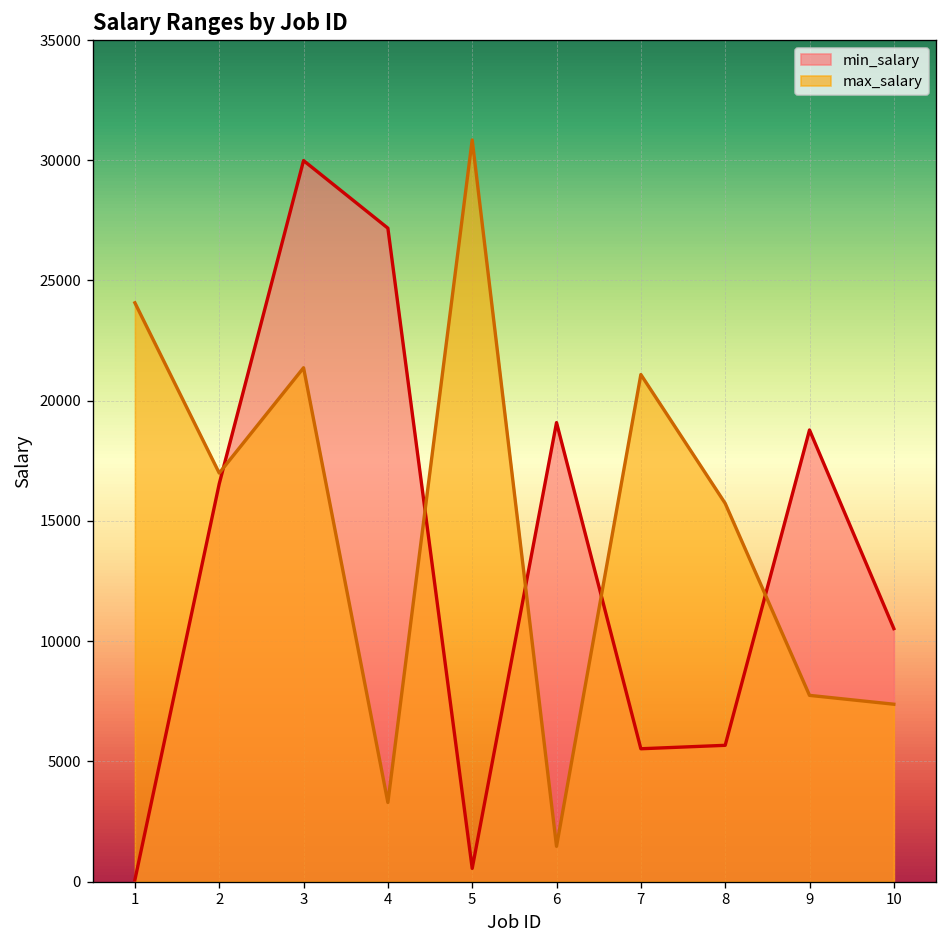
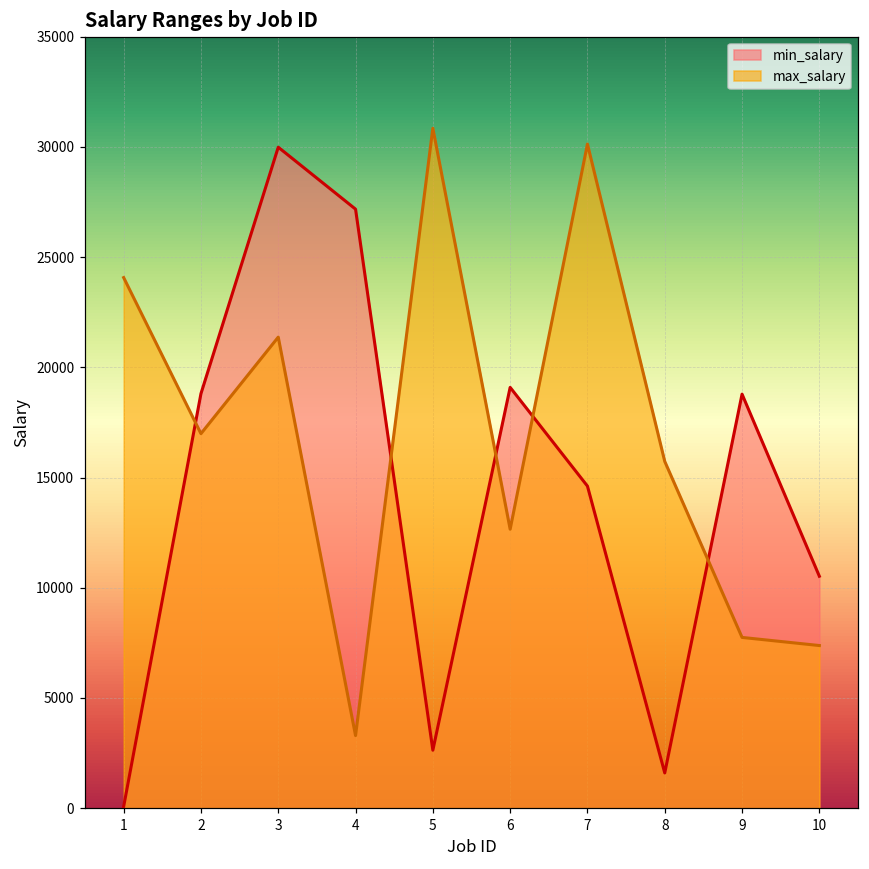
  {
    "min_salary": {
      "1": 100,
-     "2": 16500,
+     "2": 18800,
      "3": 30000,
      "4": 27200,
-     "5": 600,
+     "5": 2600,
      "6": 19100,
-     "7": 5500,
-     "8": 5700,
+     "7": 14600,
+     "8": 1600,
      "9": 18800,
      "10": 10500
    },
    "max_salary": {
      "1": 24100,
      "2": 17000,
      "3": 21400,
      "4": 3300,
      "5": 30800,
-     "6": 1500,
-     "7": 21100,
+     "6": 12700,
+     "7": 30100,
      "8": 15700,
      "9": 7700,
      "10": 7400
    }
  }
